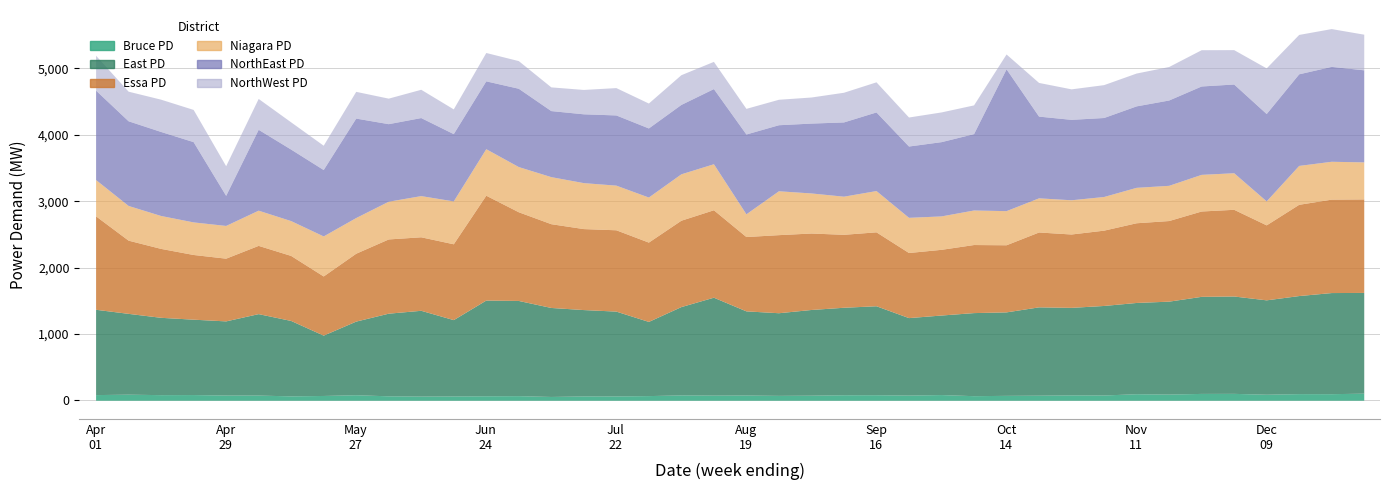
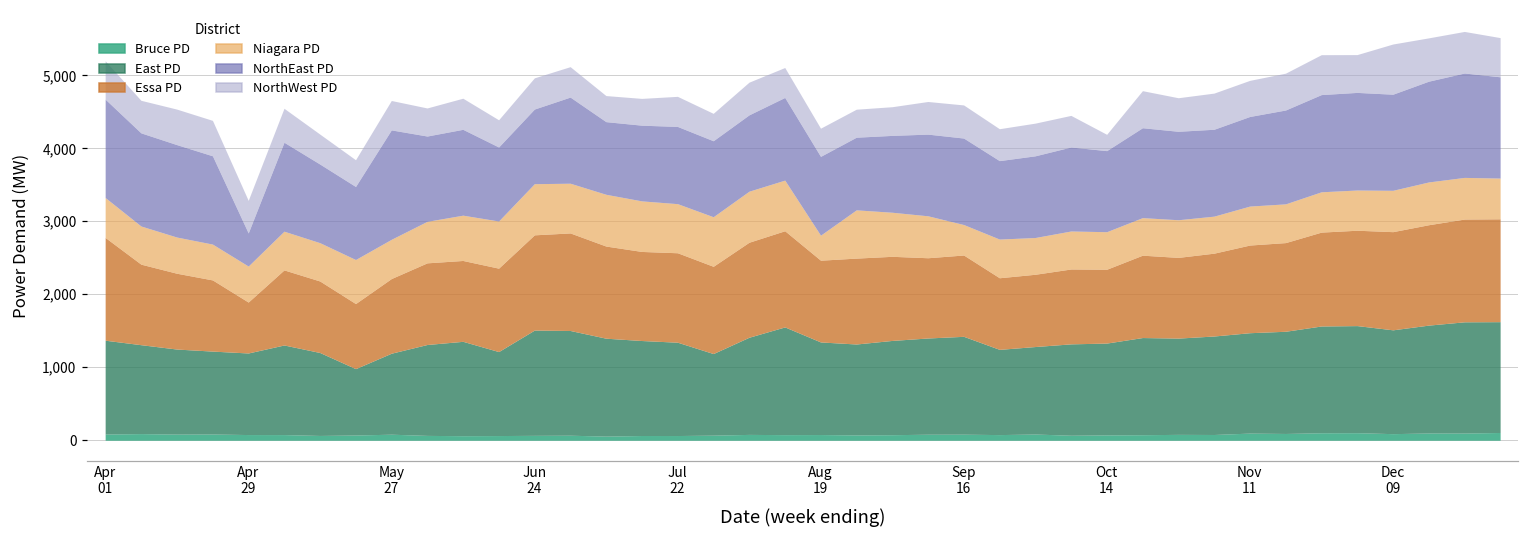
  {
    "Essa PD": {
      "Apr 01": "1,400",
-     "Apr 29": "900",
+     "Apr 29": "700",
      "May 27": "1,000",
-     "Jun 24": "1,600",
+     "Jun 24": "1,300",
      "Jul 22": "1,200",
      "Aug 19": "1,100",
      "Sep 16": "1,100",
      "Oct 14": "1,000",
      "Nov 11": "1,200",
-     "Dec 09": "1,100"
+     "Dec 09": "1,300"
    },
    "Niagara PD": {
      "Apr 01": "500",
      "Apr 29": "500",
      "May 27": "500",
      "Jun 24": "700",
      "Jul 22": "700",
      "Aug 19": "300",
-     "Sep 16": "600",
+     "Sep 16": "400",
      "Oct 14": "500",
      "Nov 11": "500",
-     "Dec 09": "400"
+     "Dec 09": "600"
    },
    "NorthEast PD": {
      "Apr 01": "1,300",
      "Apr 29": "500",
      "May 27": "1,500",
      "Jun 24": "1,000",
      "Jul 22": "1,100",
-     "Aug 19": "1,200",
+     "Aug 19": "1,100",
      "Sep 16": "1,200",
-     "Oct 14": "2,100",
+     "Oct 14": "1,100",
      "Nov 11": "1,200",
      "Dec 09": "1,300"
    },
    "NorthWest PD": {
      "Apr 01": "500",
      "Apr 29": "400",
      "May 27": "400",
      "Jun 24": "400",
      "Jul 22": "400",
      "Aug 19": "400",
      "Sep 16": "500",
      "Oct 14": "200",
      "Nov 11": "500",
      "Dec 09": "700"
    }
  }
